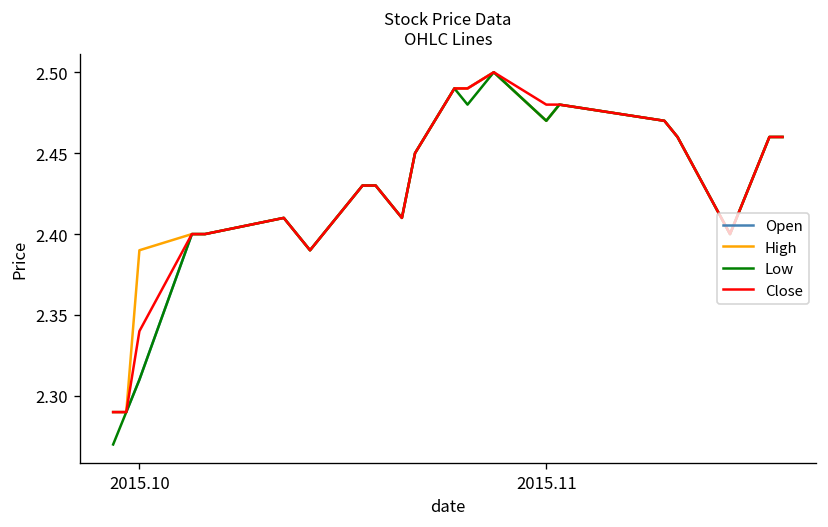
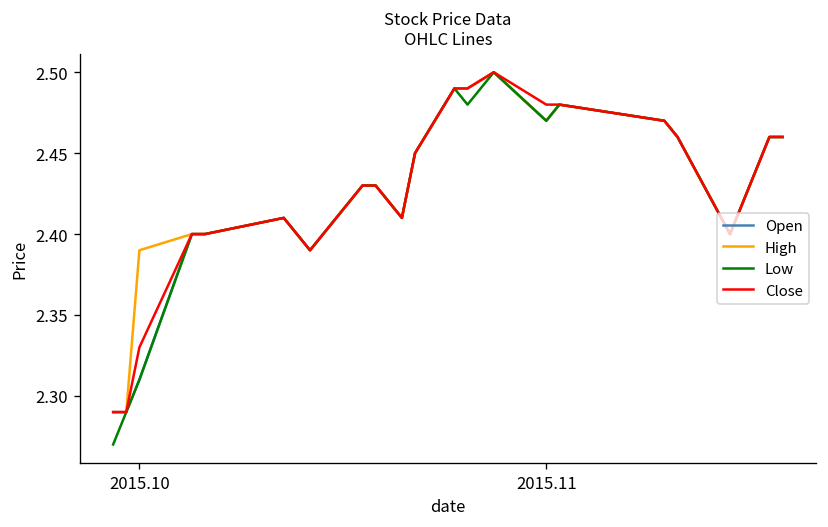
  {
    "High": {
      "2015.10": 2.39
    },
    "Close": {
-     "2015.10": 2.34,
+     "2015.10": 2.33,
      "2015.11": 2.48
    }
  }
